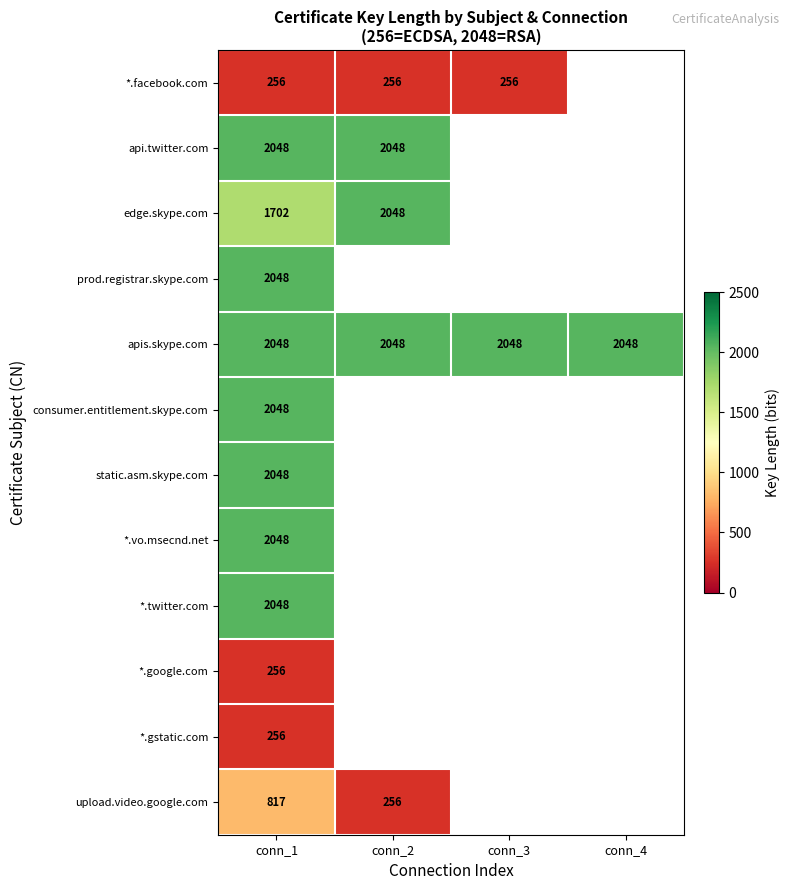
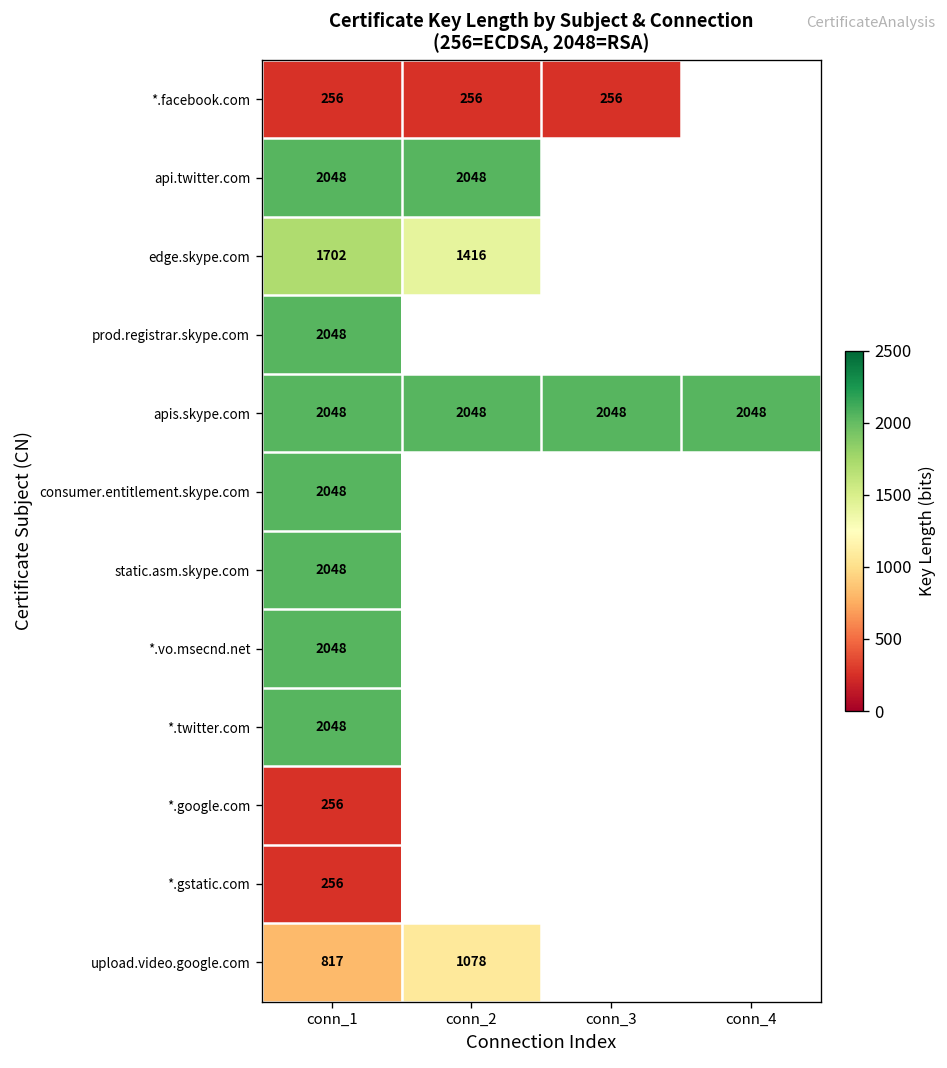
  {
    "*.facebook.com": {
      "conn_1": 256,
      "conn_2": 256,
      "conn_3": 256
    },
    "api.twitter.com": {
      "conn_1": 2048,
      "conn_2": 2048
    },
    "edge.skype.com": {
      "conn_1": 1702,
-     "conn_2": 2048
+     "conn_2": 1416
    },
    "prod.registrar.skype.com": {
      "conn_1": 2048
    },
    "apis.skype.com": {
      "conn_1": 2048,
      "conn_2": 2048,
      "conn_3": 2048,
      "conn_4": 2048
    },
    "consumer.entitlement.skype.com": {
      "conn_1": 2048
    },
    "static.asm.skype.com": {
      "conn_1": 2048
    },
    "*.vo.msecnd.net": {
      "conn_1": 2048
    },
    "*.twitter.com": {
      "conn_1": 2048
    },
    "*.google.com": {
      "conn_1": 256
    },
    "*.gstatic.com": {
      "conn_1": 256
    },
    "upload.video.google.com": {
      "conn_1": 817,
-     "conn_2": 256
+     "conn_2": 1078
    }
  }
